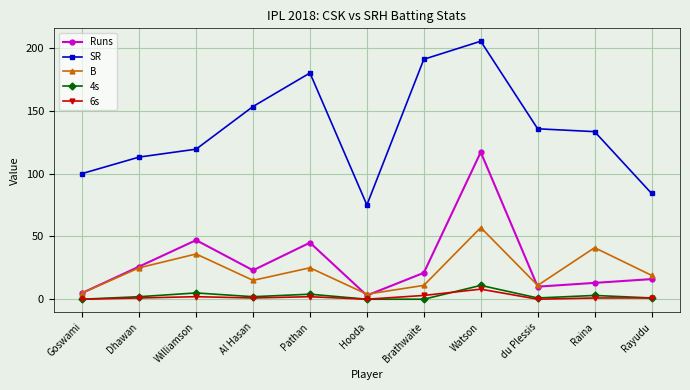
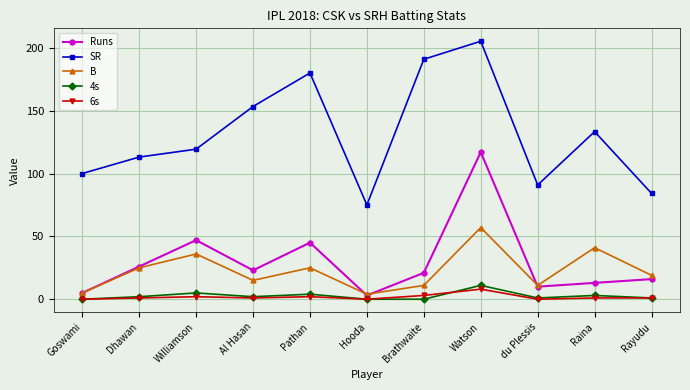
  {
    "Runs": {
      "Williamson": 47,
      "Al Hasan": 23,
      "Pathan": 45,
      "Brathwaite": 21,
      "Watson": 117,
      "Raina": 13,
      "Rayudu": 16
    },
    "SR": {
      "Goswami": 100,
      "Dhawan": 113,
      "Williamson": 119,
      "Al Hasan": 153,
      "Pathan": 180,
      "Hooda": 75,
      "Brathwaite": 191,
      "Watson": 205,
-     "du Plessis": 136,
+     "du Plessis": 91,
      "Raina": 133,
      "Rayudu": 84
    },
    "B": {
      "Williamson": 36,
      "Al Hasan": 15,
      "Pathan": 25,
      "Brathwaite": 11,
      "Watson": 57,
      "Raina": 41,
      "Rayudu": 19
    },
    "4s": {
      "Williamson": 5,
      "Brathwaite": 0,
      "Watson": 11,
      "Raina": 3
    },
    "6s": {
      "Williamson": 2,
      "Brathwaite": 3,
      "Watson": 8,
      "Raina": 1
    }
  }
